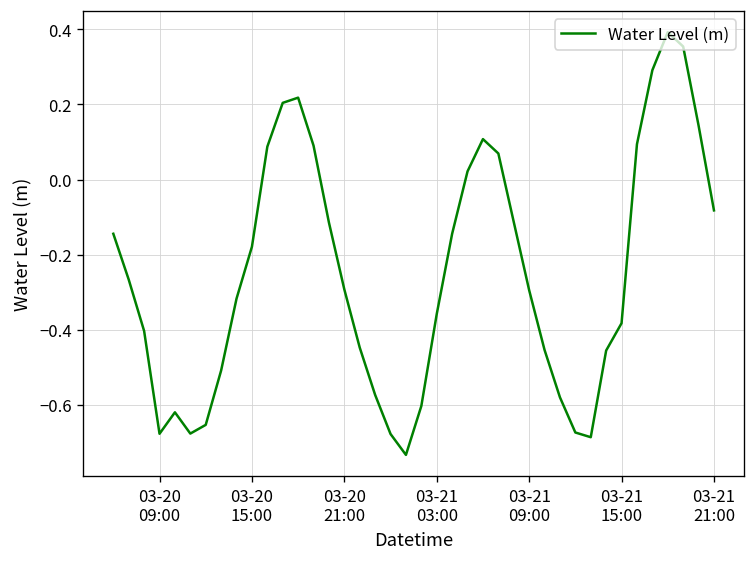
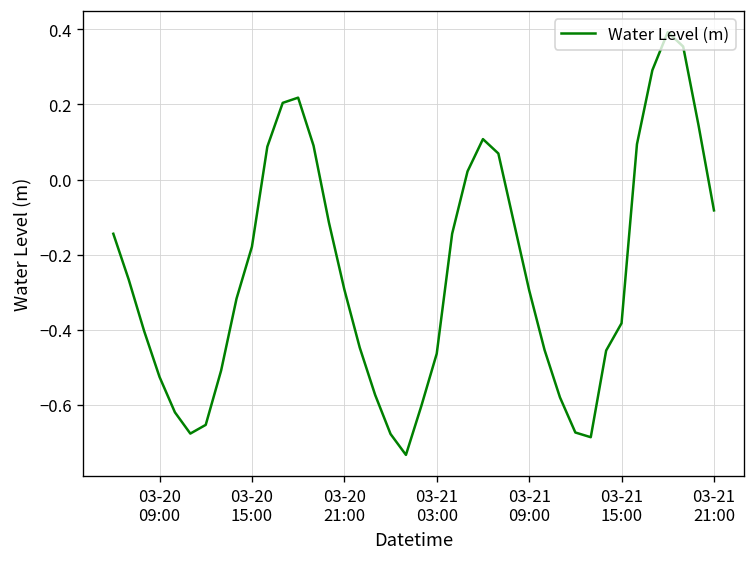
  {
-   "03-20 09:00": -0.68,
+   "03-20 09:00": -0.53,
    "03-20 15:00": -0.18,
    "03-20 21:00": -0.29,
-   "03-21 03:00": -0.36,
+   "03-21 03:00": -0.46,
    "03-21 09:00": -0.29,
    "03-21 15:00": -0.38,
    "03-21 21:00": -0.08
  }
